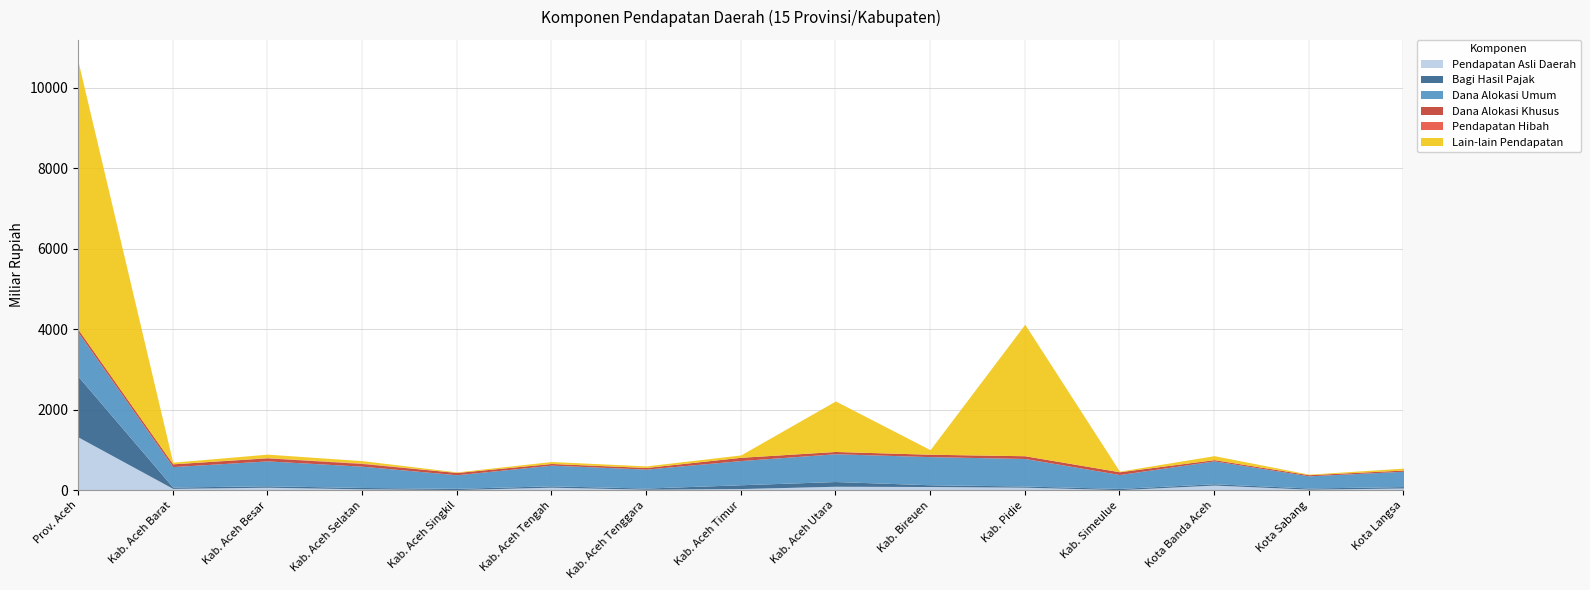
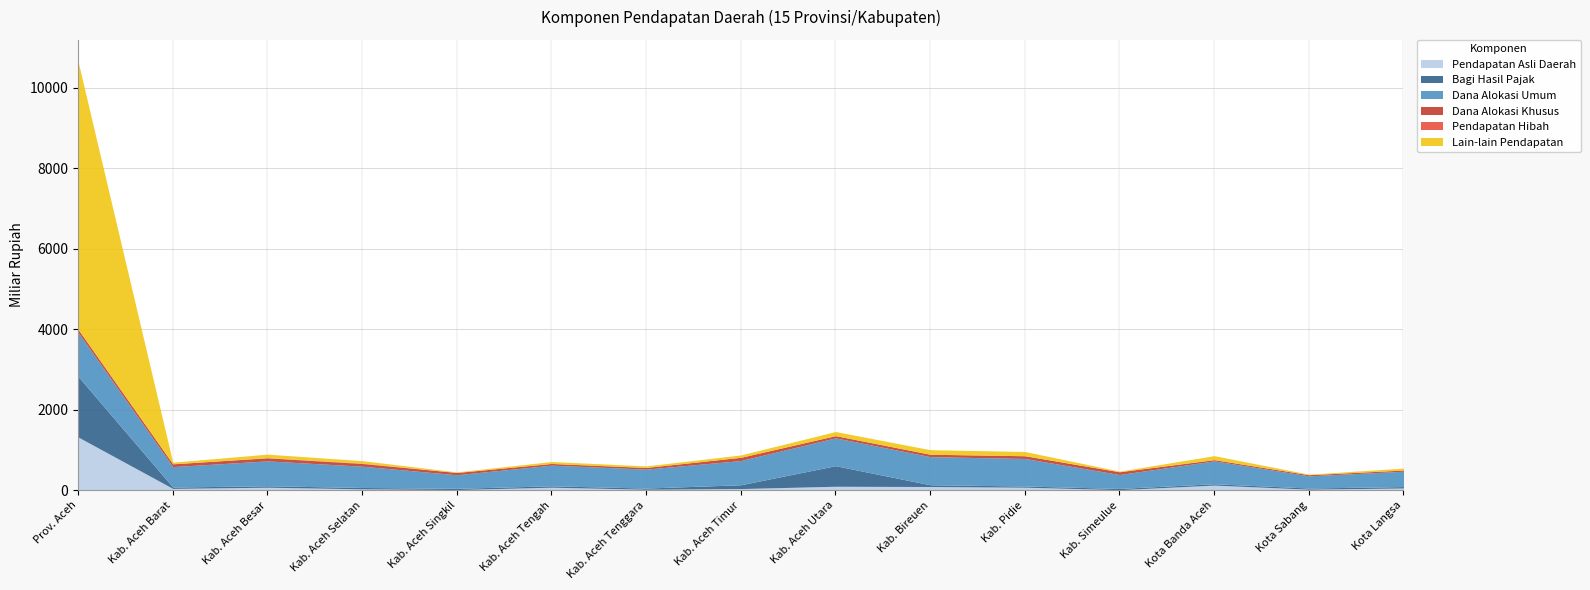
  {
    "Pendapatan Asli Daerah": {
      "Prov. Aceh": 1300,
      "Kab. Aceh Utara": 100
    },
    "Bagi Hasil Pajak": {
      "Prov. Aceh": 1500,
      "Kab. Aceh Timur": 100,
-     "Kab. Aceh Utara": 100
+     "Kab. Aceh Utara": 500
    },
    "Dana Alokasi Umum": {
      "Prov. Aceh": 1100,
      "Kab. Aceh Barat": 500,
      "Kab. Aceh Besar": 600,
      "Kab. Aceh Selatan": 500,
      "Kab. Aceh Timur": 600,
      "Kab. Pidie": 700,
      "Kab. Simeulue": 300
    },
    "Lain-lain Pendapatan": {
      "Prov. Aceh": 6700,
      "Kab. Aceh Besar": 100,
-     "Kab. Aceh Utara": 1300,
+     "Kab. Aceh Utara": 100,
      "Kab. Bireuen": 100,
-     "Kab. Pidie": 3300,
+     "Kab. Pidie": 100,
      "Kota Banda Aceh": 100
    }
  }
